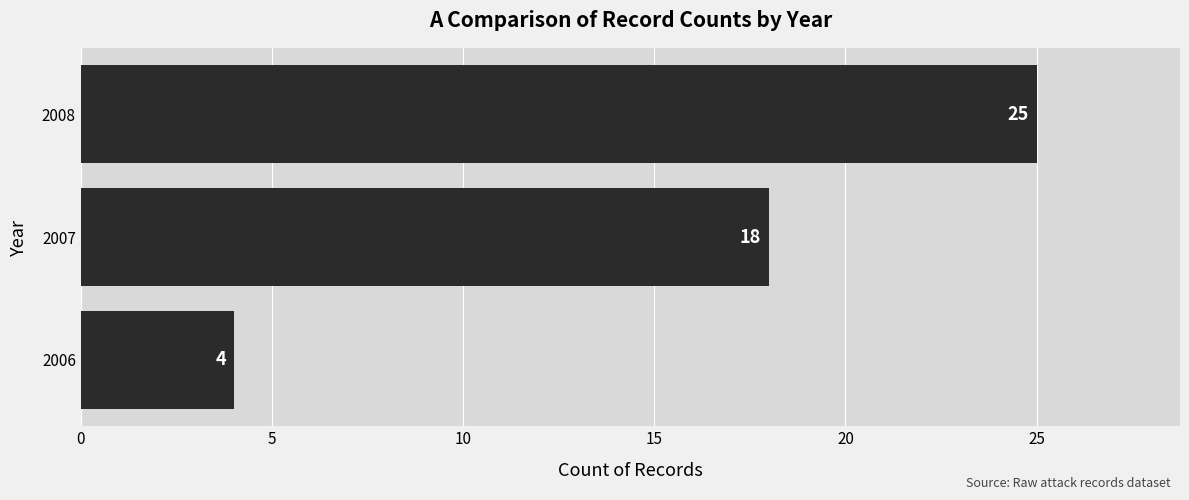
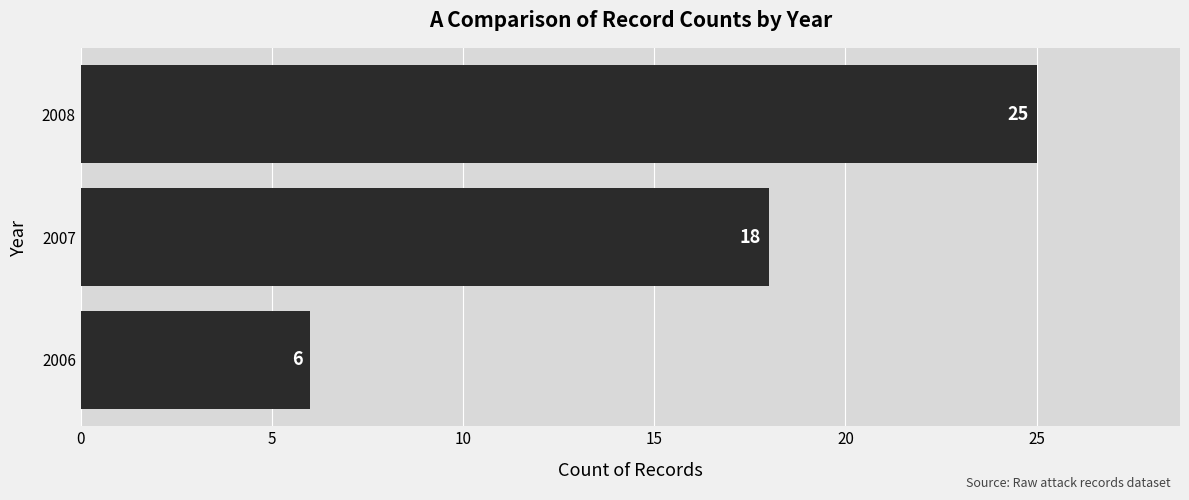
  {
    "2008": 25,
    "2007": 18,
-   "2006": 4
+   "2006": 6
  }
